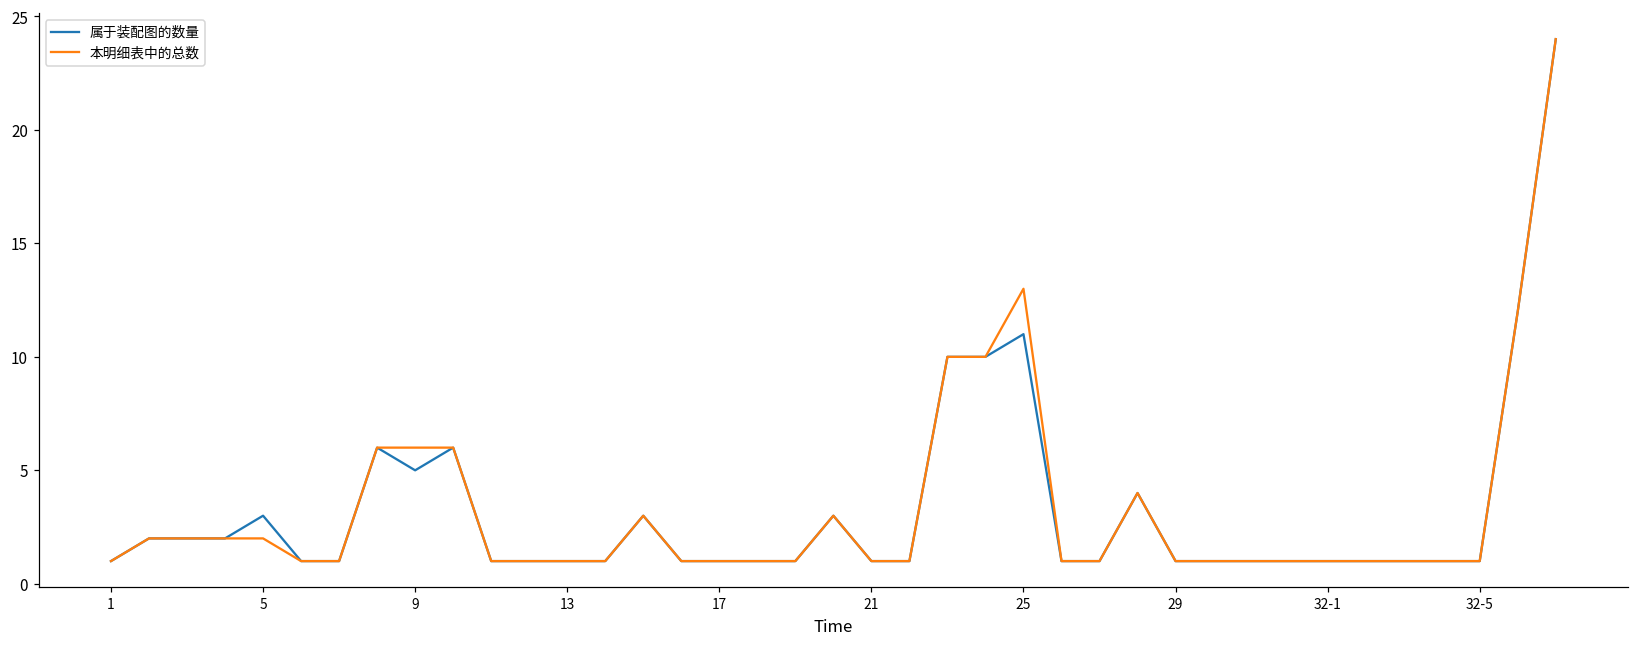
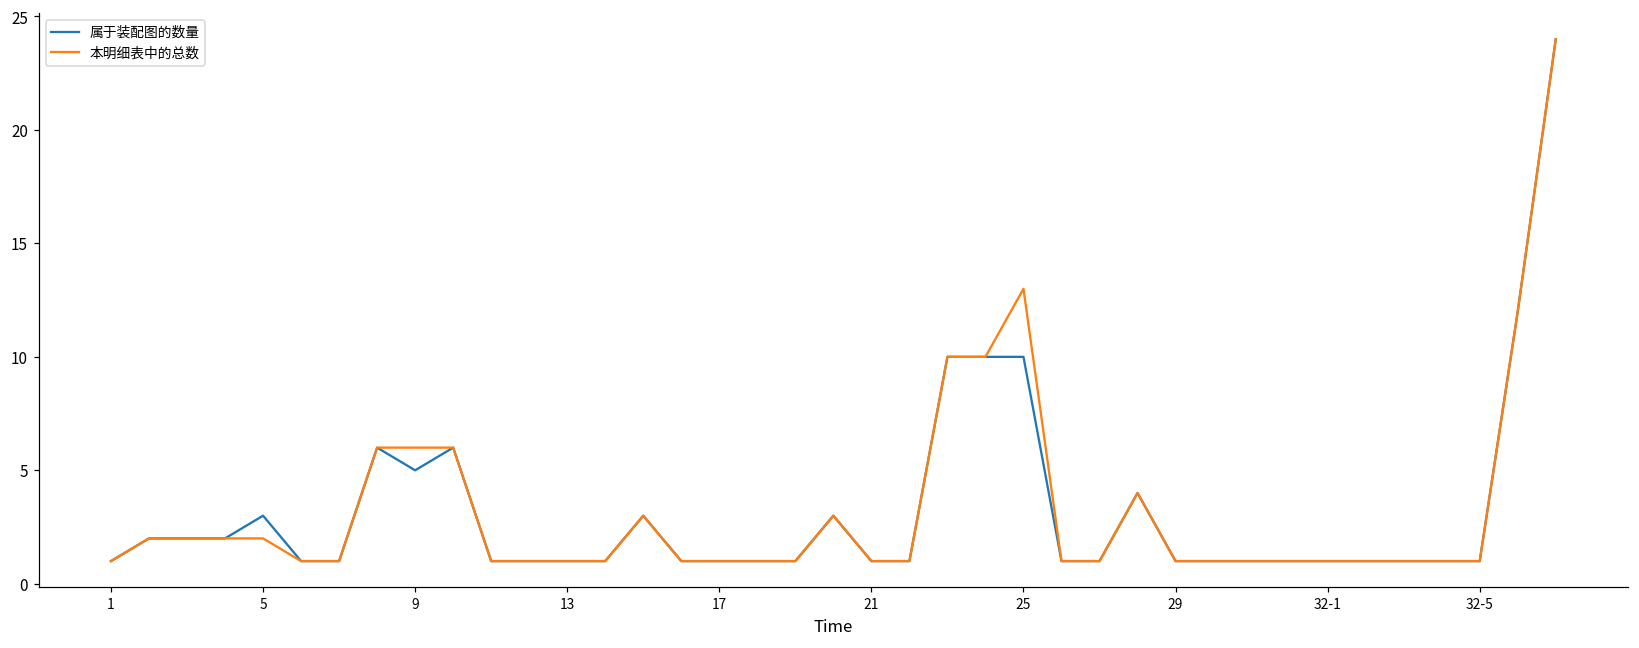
  {
    "属于装配图的数量": {
      "5": 3,
      "9": 5,
-     "25": 11
+     "25": 10
    },
    "本明细表中的总数": {
      "5": 2,
      "9": 6,
      "25": 13
    }
  }
